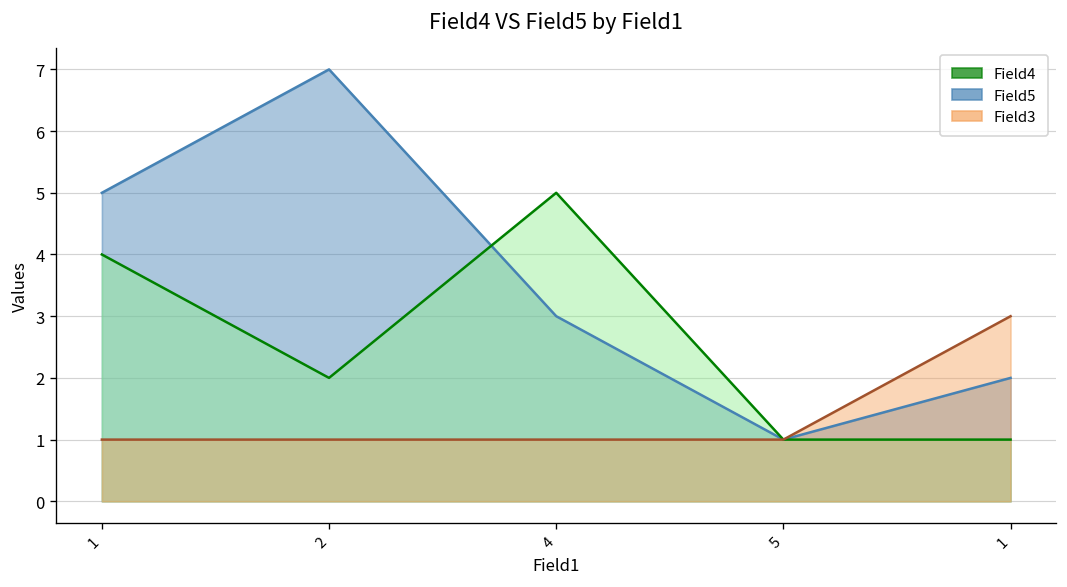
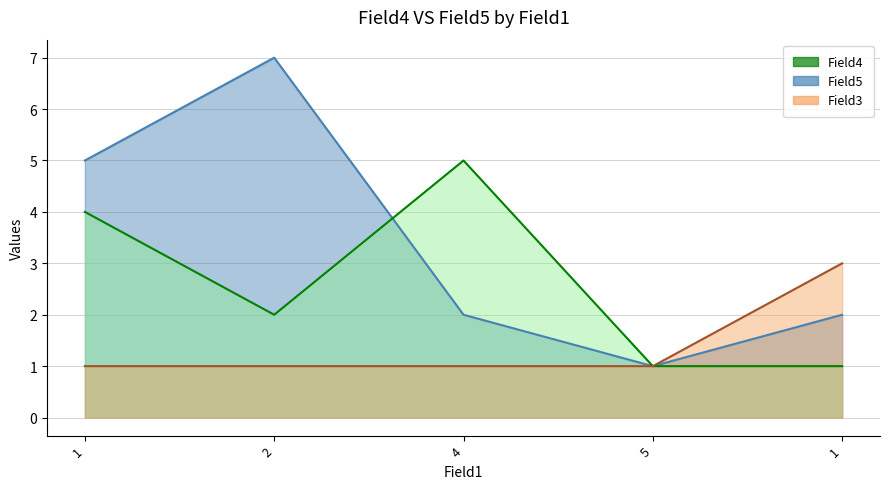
  {
    "Field5": {
      "2": 7,
-     "4": 3
+     "4": 2
    },
    "Field3": {
      "2": 1,
      "4": 1
    }
  }
